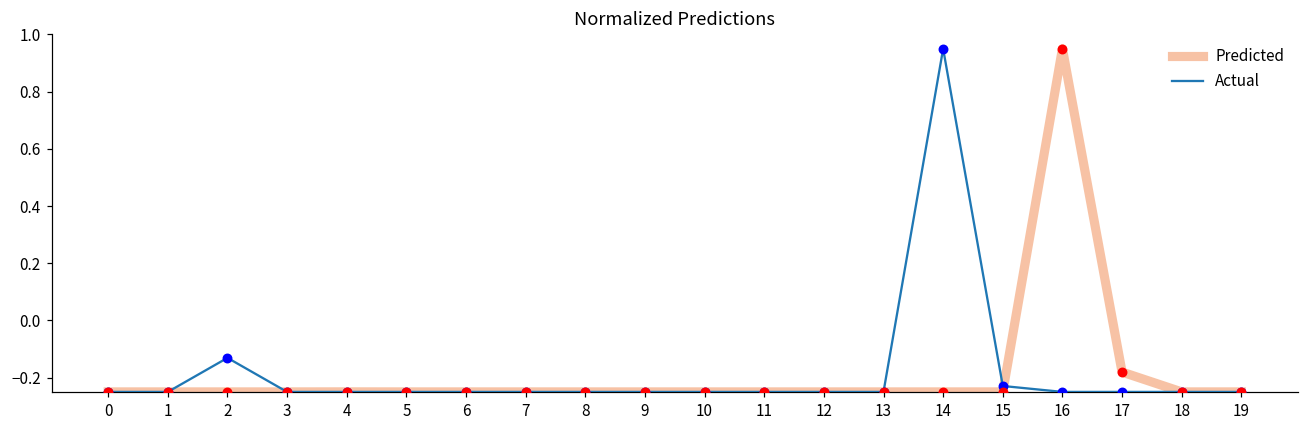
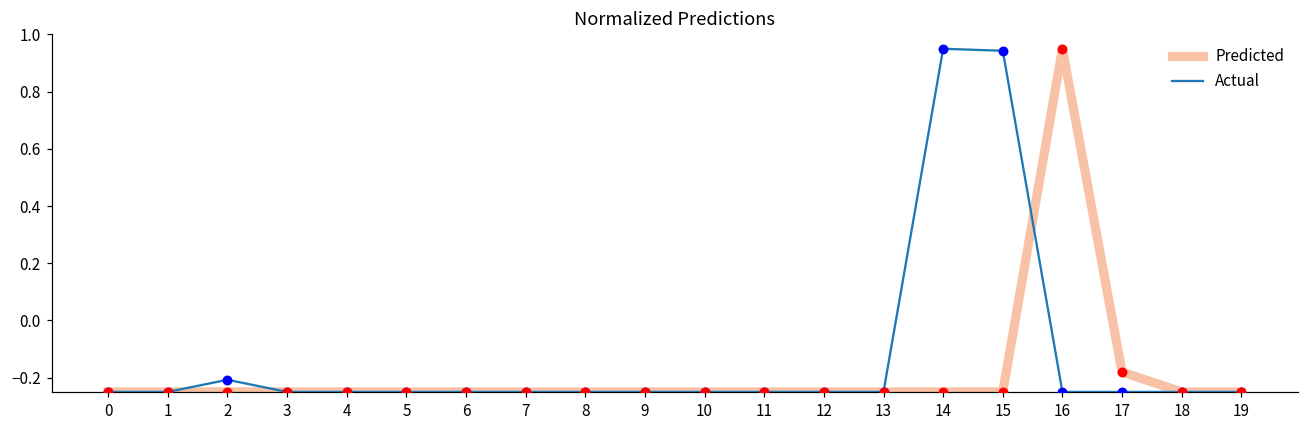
  {
    "Predicted": {
      "2": -0.25,
      "14": -0.25,
      "15": -0.25,
      "16": 0.95,
      "17": -0.18
    },
    "Actual": {
-     "2": -0.13,
+     "2": -0.21,
      "14": 0.95,
-     "15": -0.23,
+     "15": 0.94,
      "16": -0.25,
      "17": -0.25
    }
  }
